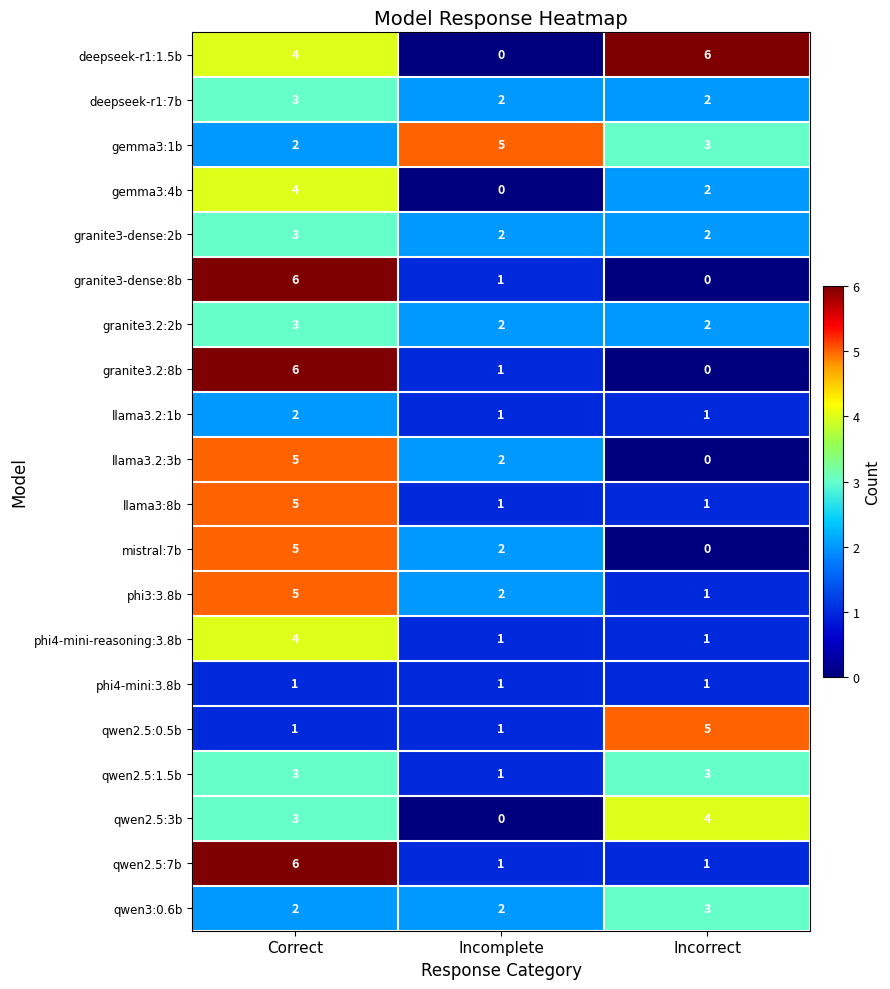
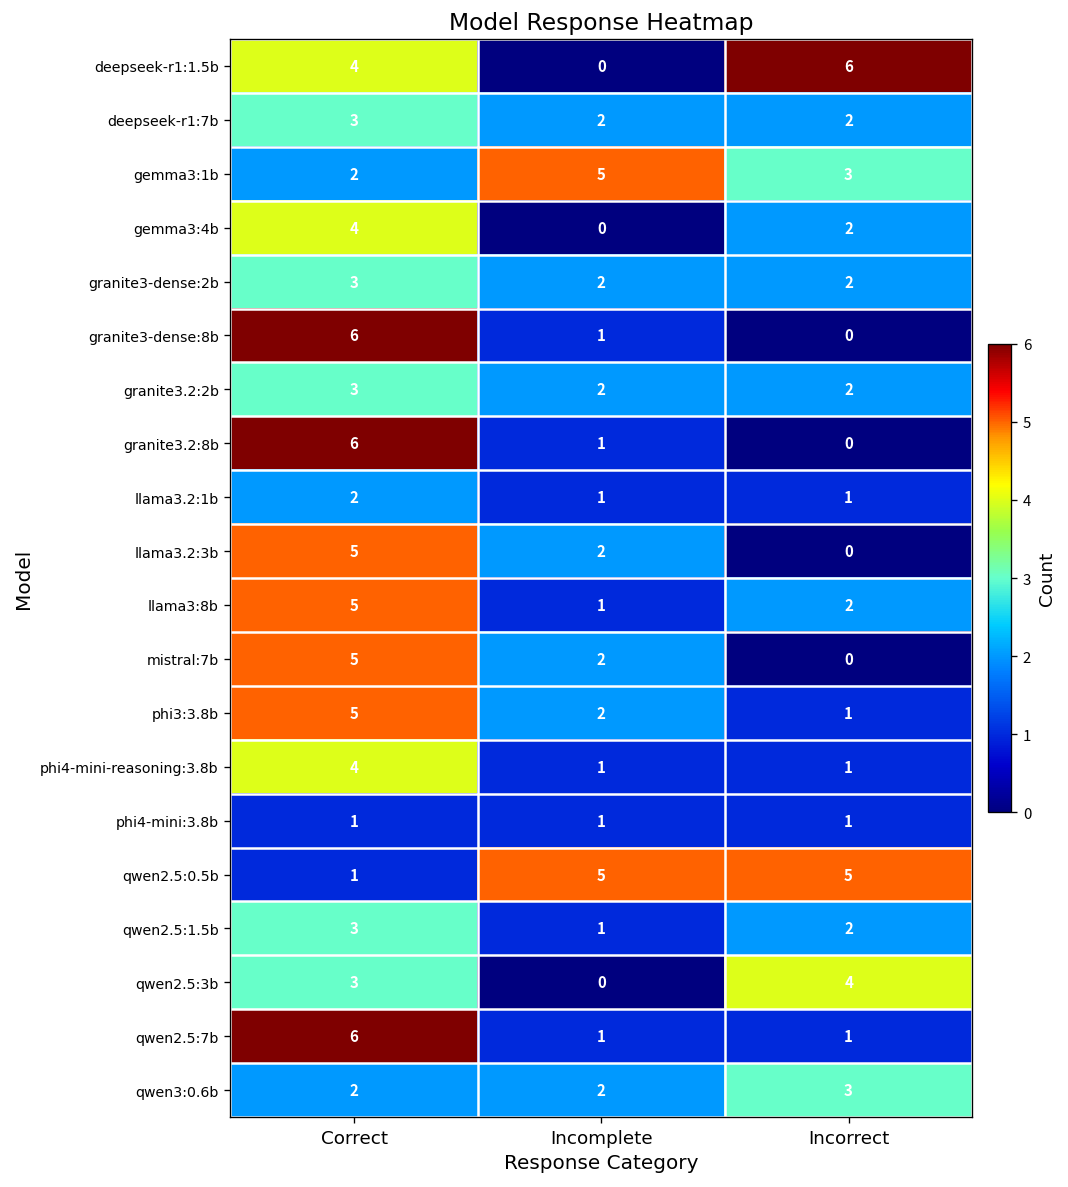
  {
    "deepseek-r1:1.5b": {
      "Correct": 4,
      "Incomplete": 0,
      "Incorrect": 6
    },
    "deepseek-r1:7b": {
      "Correct": 3,
      "Incomplete": 2,
      "Incorrect": 2
    },
    "gemma3:1b": {
      "Correct": 2,
      "Incomplete": 5,
      "Incorrect": 3
    },
    "gemma3:4b": {
      "Correct": 4,
      "Incomplete": 0,
      "Incorrect": 2
    },
    "granite3-dense:2b": {
      "Correct": 3,
      "Incomplete": 2,
      "Incorrect": 2
    },
    "granite3-dense:8b": {
      "Correct": 6,
      "Incomplete": 1,
      "Incorrect": 0
    },
    "granite3.2:2b": {
      "Correct": 3,
      "Incomplete": 2,
      "Incorrect": 2
    },
    "granite3.2:8b": {
      "Correct": 6,
      "Incomplete": 1,
      "Incorrect": 0
    },
    "llama3.2:1b": {
      "Correct": 2,
      "Incomplete": 1,
      "Incorrect": 1
    },
    "llama3.2:3b": {
      "Correct": 5,
      "Incomplete": 2,
      "Incorrect": 0
    },
    "llama3:8b": {
      "Correct": 5,
      "Incomplete": 1,
-     "Incorrect": 1
+     "Incorrect": 2
    },
    "mistral:7b": {
      "Correct": 5,
      "Incomplete": 2,
      "Incorrect": 0
    },
    "phi3:3.8b": {
      "Correct": 5,
      "Incomplete": 2,
      "Incorrect": 1
    },
    "phi4-mini-reasoning:3.8b": {
      "Correct": 4,
      "Incomplete": 1,
      "Incorrect": 1
    },
    "phi4-mini:3.8b": {
      "Correct": 1,
      "Incomplete": 1,
      "Incorrect": 1
    },
    "qwen2.5:0.5b": {
      "Correct": 1,
-     "Incomplete": 1,
+     "Incomplete": 5,
      "Incorrect": 5
    },
    "qwen2.5:1.5b": {
      "Correct": 3,
      "Incomplete": 1,
-     "Incorrect": 3
+     "Incorrect": 2
    },
    "qwen2.5:3b": {
      "Correct": 3,
      "Incomplete": 0,
      "Incorrect": 4
    },
    "qwen2.5:7b": {
      "Correct": 6,
      "Incomplete": 1,
      "Incorrect": 1
    },
    "qwen3:0.6b": {
      "Correct": 2,
      "Incomplete": 2,
      "Incorrect": 3
    }
  }
